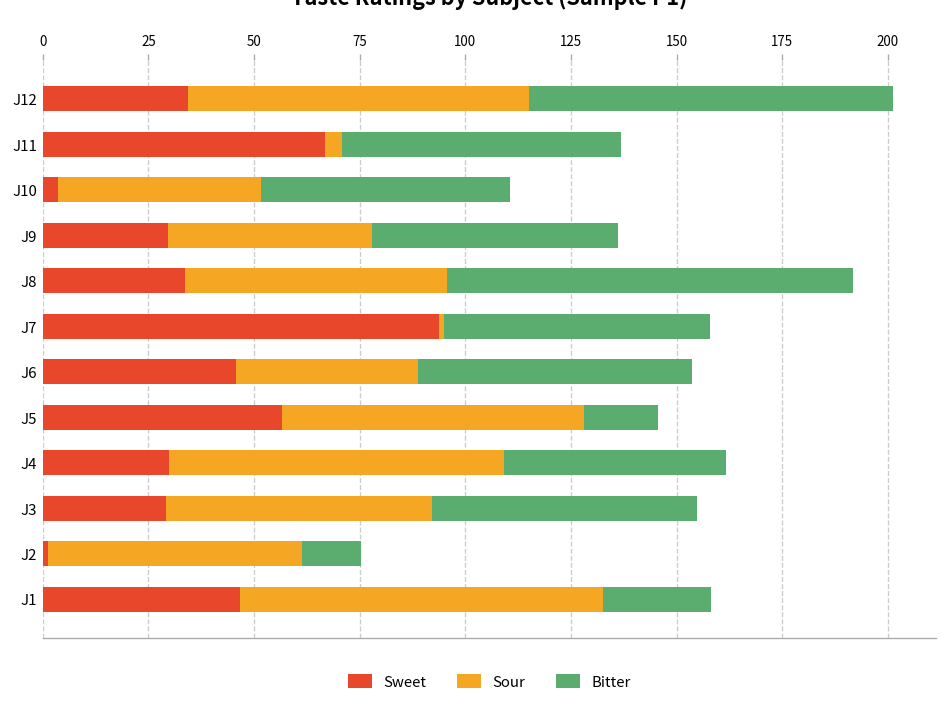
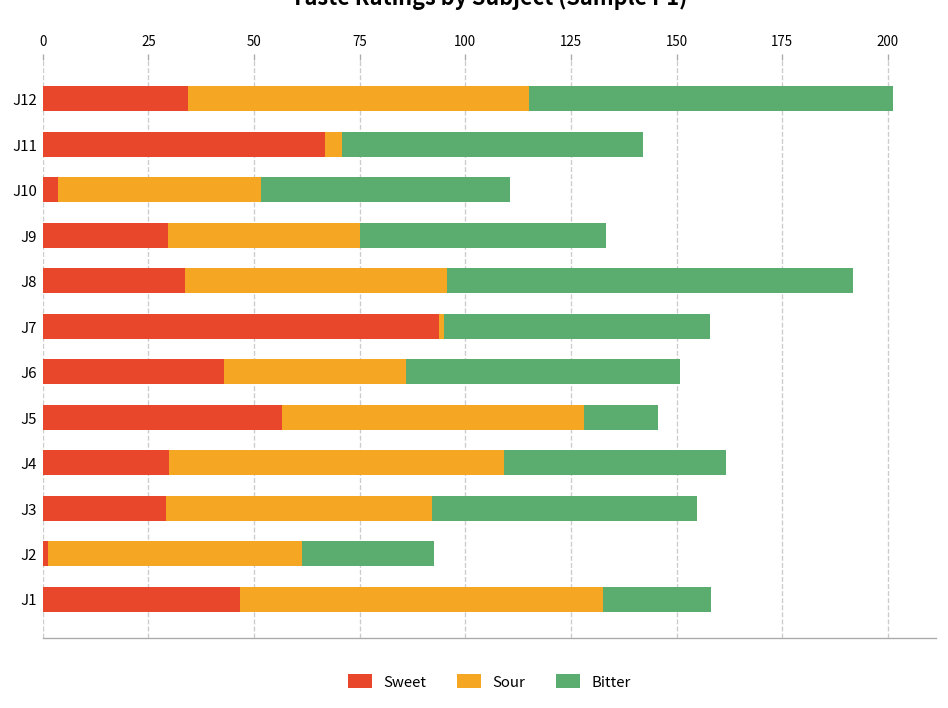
  {
    "Sweet": {
      "J12": 34,
      "J11": 67,
      "J10": 4,
      "J9": 30,
      "J8": 34,
      "J7": 94,
-     "J6": 46,
+     "J6": 43,
      "J5": 57,
      "J4": 30,
      "J3": 29,
      "J2": 1,
      "J1": 47
    },
    "Sour": {
      "J12": 81,
      "J11": 4,
      "J10": 48,
-     "J9": 48,
+     "J9": 45,
      "J8": 62,
      "J7": 1,
      "J6": 43,
      "J5": 71,
      "J4": 79,
      "J3": 63,
      "J2": 60,
      "J1": 86
    },
    "Bitter": {
      "J12": 86,
-     "J11": 66,
+     "J11": 71,
      "J10": 59,
      "J9": 58,
      "J8": 96,
      "J7": 63,
      "J6": 65,
      "J5": 17,
      "J4": 53,
      "J3": 63,
-     "J2": 14,
+     "J2": 31,
      "J1": 25
    }
  }
